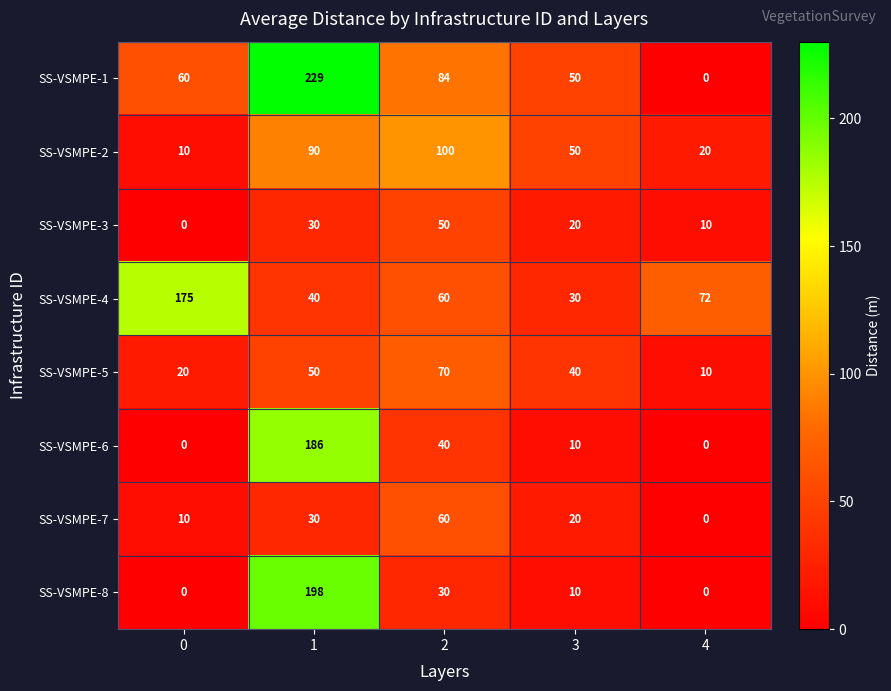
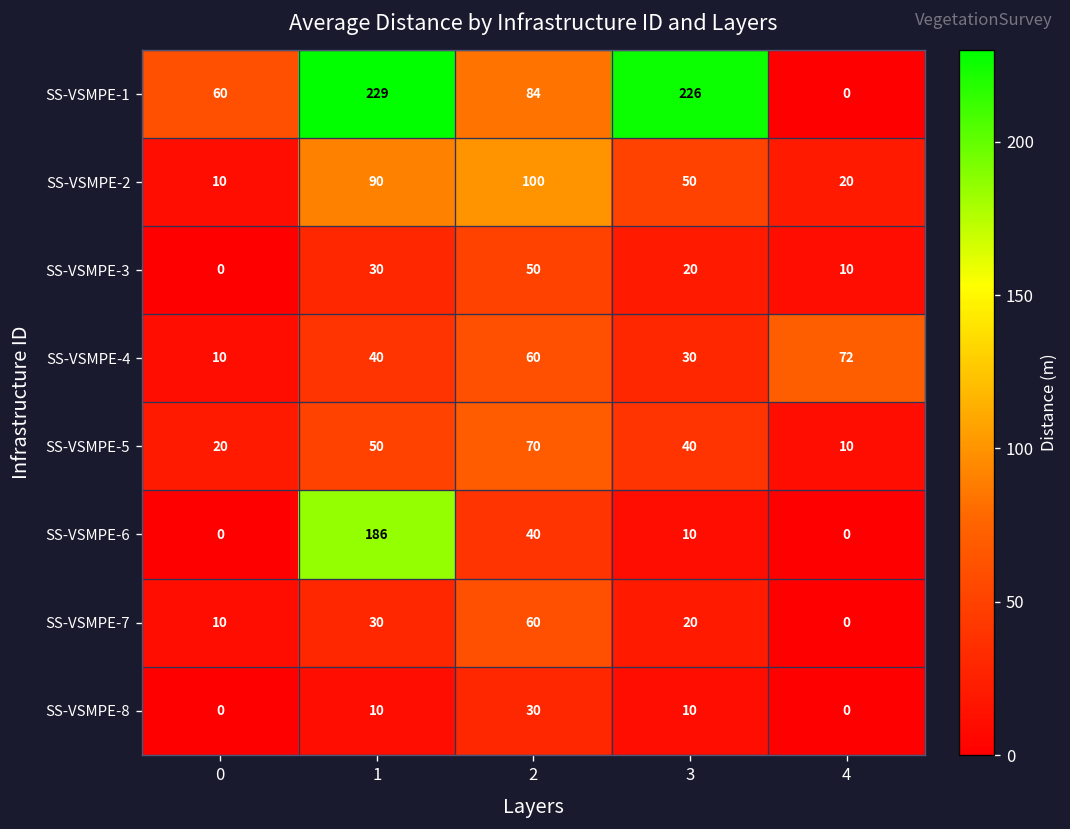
  {
    "SS-VSMPE-1": {
      "0": 60,
      "1": 229,
      "2": 84,
-     "3": 50,
+     "3": 226,
      "4": 0
    },
    "SS-VSMPE-2": {
      "0": 10,
      "1": 90,
      "2": 100,
      "3": 50,
      "4": 20
    },
    "SS-VSMPE-3": {
      "0": 0,
      "1": 30,
      "2": 50,
      "3": 20,
      "4": 10
    },
    "SS-VSMPE-4": {
-     "0": 175,
+     "0": 10,
      "1": 40,
      "2": 60,
      "3": 30,
      "4": 72
    },
    "SS-VSMPE-5": {
      "0": 20,
      "1": 50,
      "2": 70,
      "3": 40,
      "4": 10
    },
    "SS-VSMPE-6": {
      "0": 0,
      "1": 186,
      "2": 40,
      "3": 10,
      "4": 0
    },
    "SS-VSMPE-7": {
      "0": 10,
      "1": 30,
      "2": 60,
      "3": 20,
      "4": 0
    },
    "SS-VSMPE-8": {
      "0": 0,
-     "1": 198,
+     "1": 10,
      "2": 30,
      "3": 10,
      "4": 0
    }
  }
